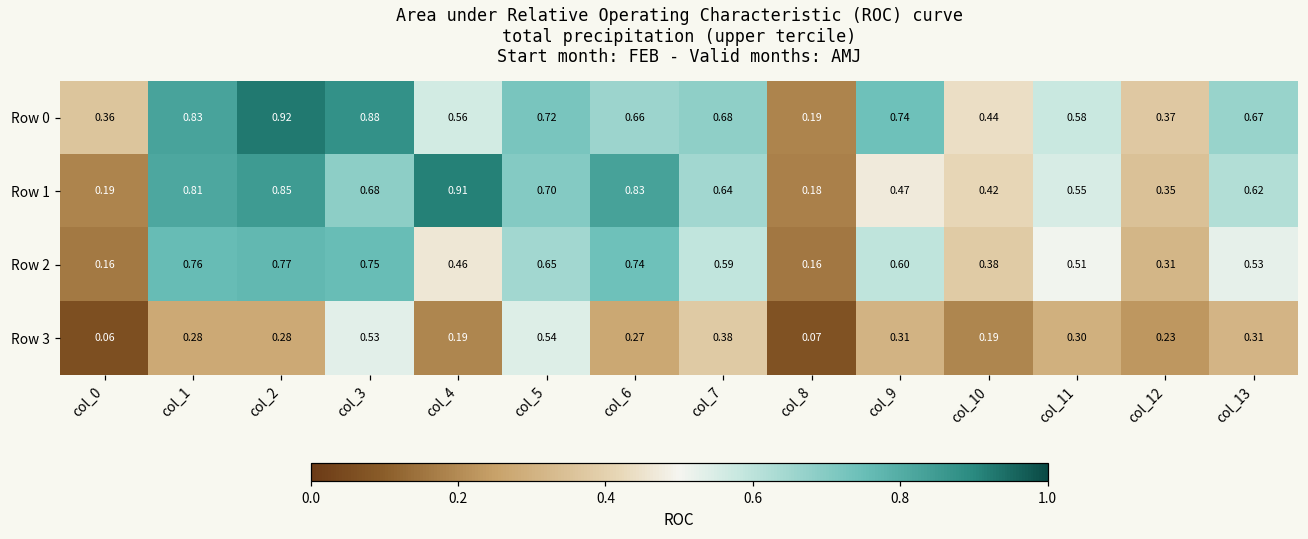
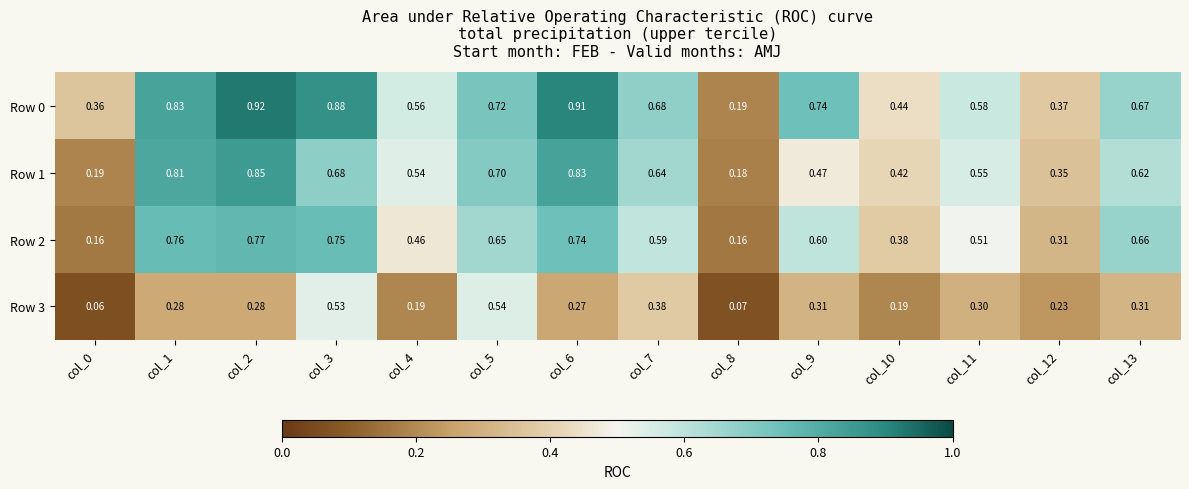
  {
    "Row 0": {
      "col_0": 0.36,
      "col_1": 0.83,
      "col_2": 0.92,
      "col_3": 0.88,
      "col_4": 0.56,
      "col_5": 0.72,
-     "col_6": 0.66,
+     "col_6": 0.91,
      "col_7": 0.68,
      "col_8": 0.19,
      "col_9": 0.74,
      "col_10": 0.44,
      "col_11": 0.58,
      "col_12": 0.37,
      "col_13": 0.67
    },
    "Row 1": {
      "col_0": 0.19,
      "col_1": 0.81,
      "col_2": 0.85,
      "col_3": 0.68,
-     "col_4": 0.91,
+     "col_4": 0.54,
      "col_5": 0.70,
      "col_6": 0.83,
      "col_7": 0.64,
      "col_8": 0.18,
      "col_9": 0.47,
      "col_10": 0.42,
      "col_11": 0.55,
      "col_12": 0.35,
      "col_13": 0.62
    },
    "Row 2": {
      "col_0": 0.16,
      "col_1": 0.76,
      "col_2": 0.77,
      "col_3": 0.75,
      "col_4": 0.46,
      "col_5": 0.65,
      "col_6": 0.74,
      "col_7": 0.59,
      "col_8": 0.16,
      "col_9": 0.60,
      "col_10": 0.38,
      "col_11": 0.51,
      "col_12": 0.31,
-     "col_13": 0.53
+     "col_13": 0.66
    },
    "Row 3": {
      "col_0": 0.06,
      "col_1": 0.28,
      "col_2": 0.28,
      "col_3": 0.53,
      "col_4": 0.19,
      "col_5": 0.54,
      "col_6": 0.27,
      "col_7": 0.38,
      "col_8": 0.07,
      "col_9": 0.31,
      "col_10": 0.19,
      "col_11": 0.30,
      "col_12": 0.23,
      "col_13": 0.31
    }
  }
